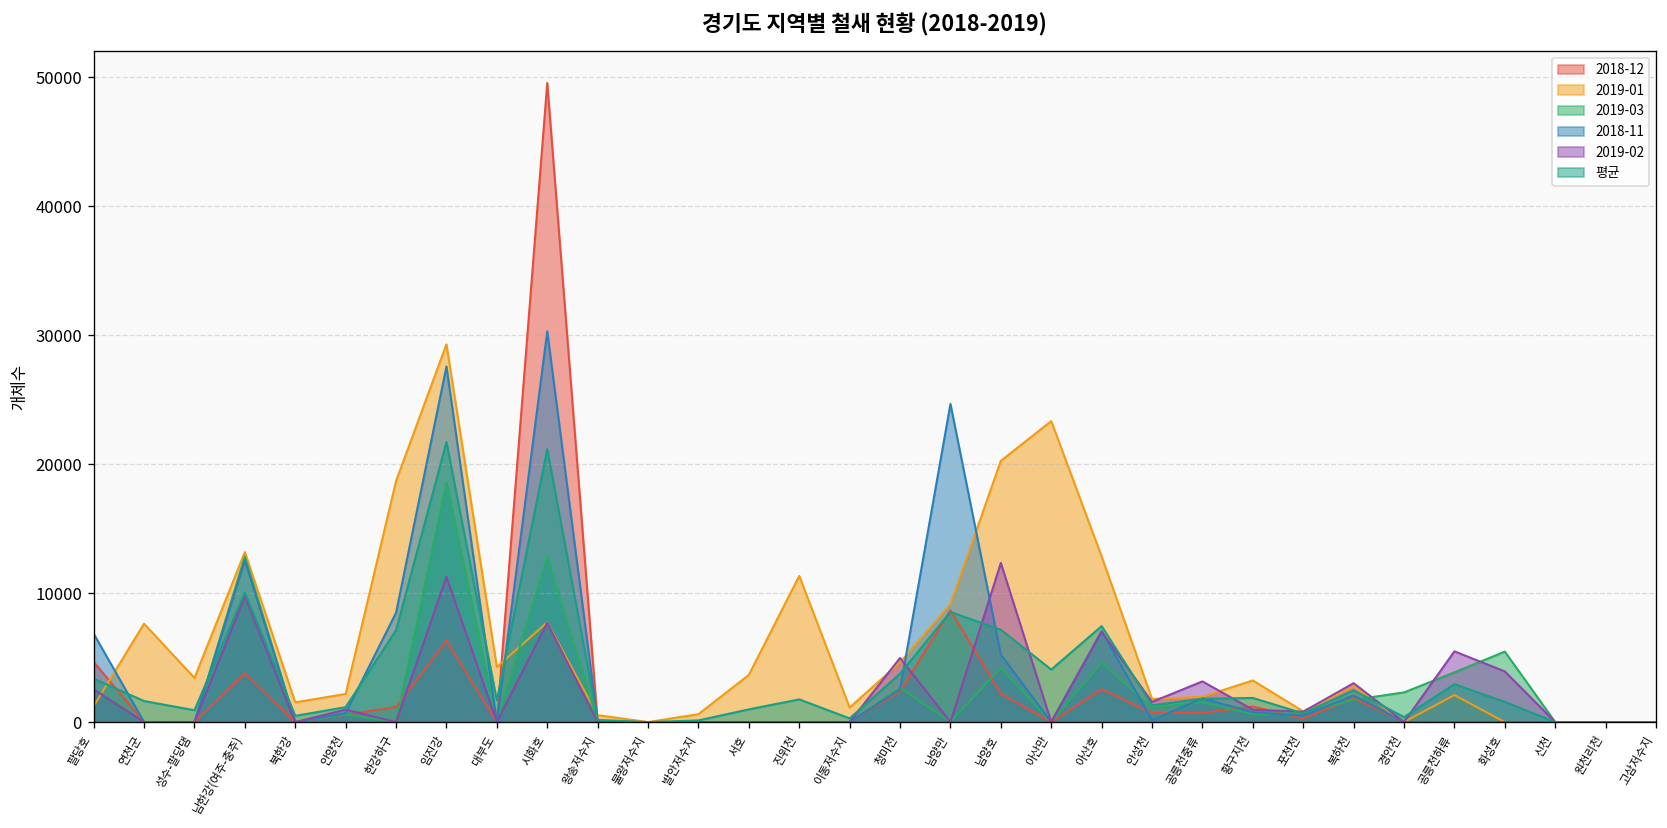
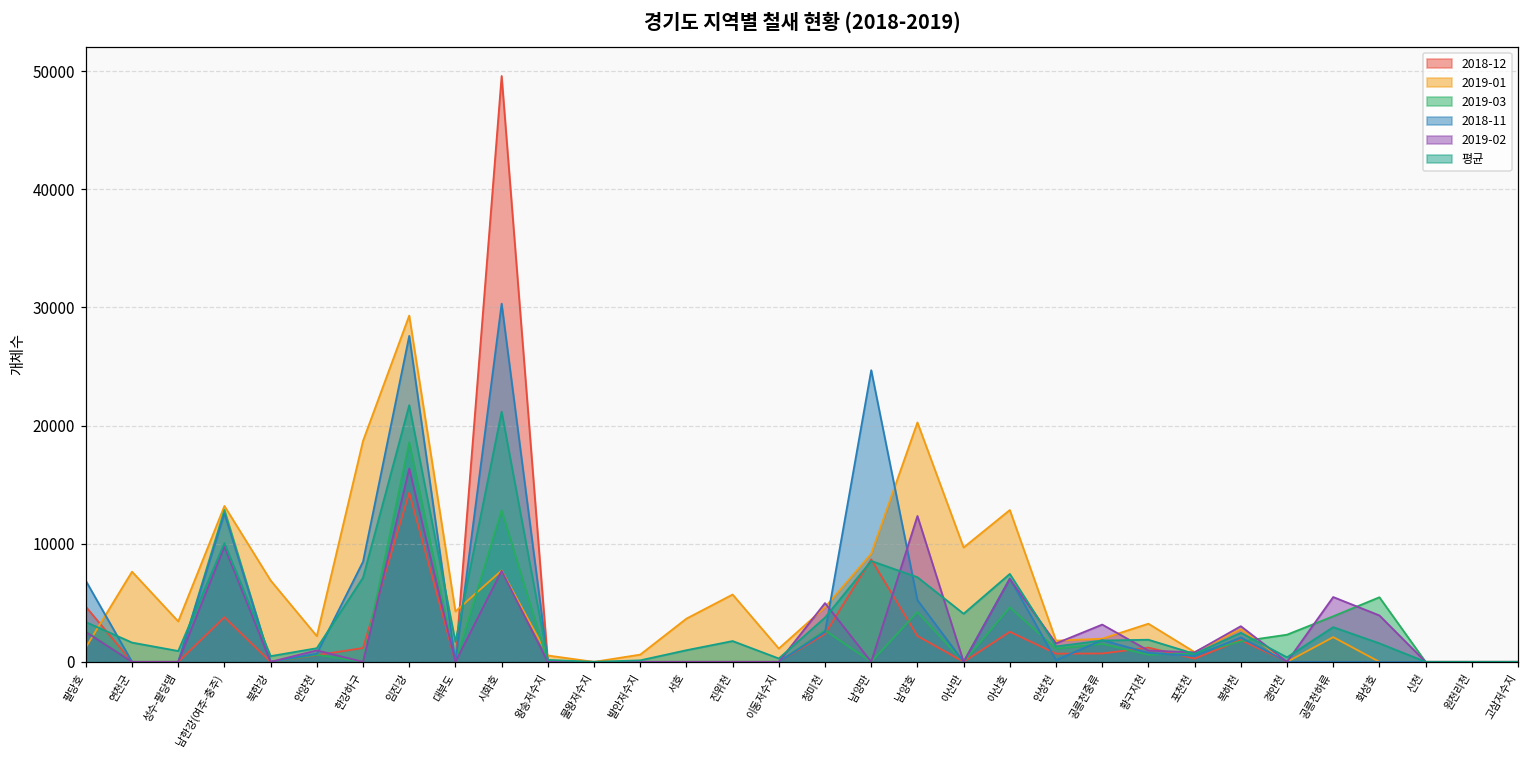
  {
    "2018-12": {
      "팔당호": 4700,
      "남한강(여주-충주)": 3800,
      "한강하구": 1200,
-     "임진강": 6300,
+     "임진강": 14300,
      "시화호": 49600,
      "남양호": 2200,
      "아산호": 2500,
      "안성천": 700,
      "공릉천중류": 700,
      "황구지천": 1200
    },
    "2019-01": {
      "팔당호": 1200,
      "연천군": 7600,
      "성수-팔당댐": 3400,
      "남한강(여주-충주)": 13200,
-     "북한강": 1500,
+     "북한강": 6900,
      "안양천": 2200,
      "한강하구": 18700,
      "임진강": 29300,
      "대부도": 4300,
      "왕송저수지": 500,
      "발안저수지": 600,
      "서호": 3700,
-     "진위천": 11300,
+     "진위천": 5700,
      "이동저수지": 1100,
      "청미천": 4600,
      "남양만": 9100,
      "남양호": 20300,
-     "아산만": 23300,
+     "아산만": 9700,
      "아산호": 12800,
      "황구지천": 3200,
      "복하천": 2800,
      "공릉천하류": 2100
    },
    "2019-02": {
      "남한강(여주-충주)": 9700,
-     "임진강": 11300,
+     "임진강": 16300,
      "청미천": 5000,
      "남양호": 12300,
      "공릉천중류": 3200,
      "복하천": 3000,
      "공릉천하류": 5500,
      "화성호": 3900
    }
  }
